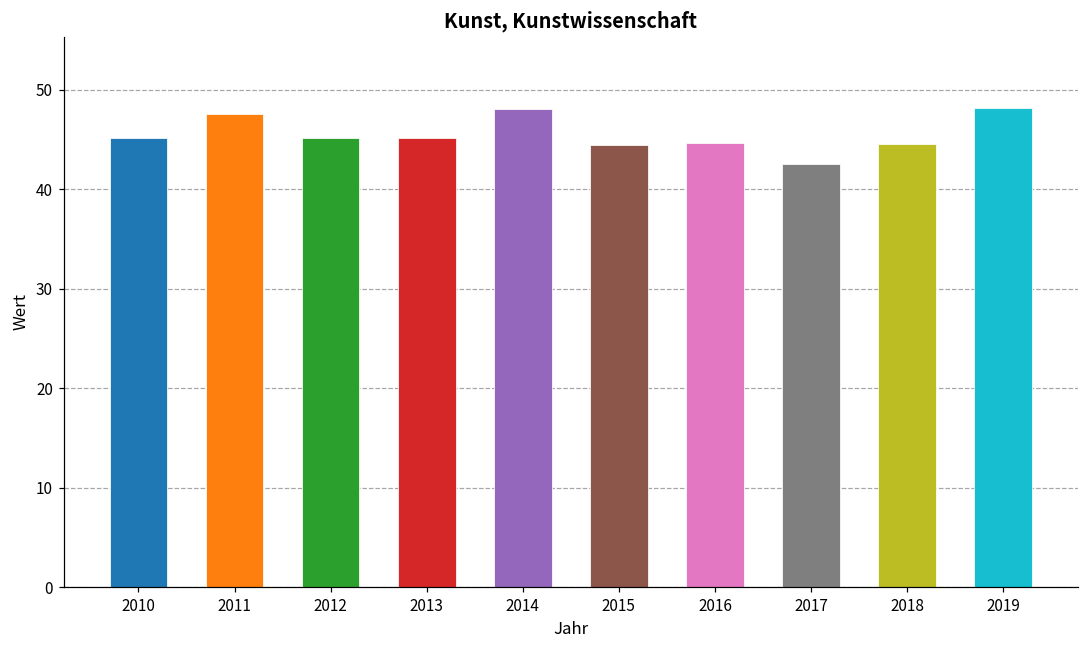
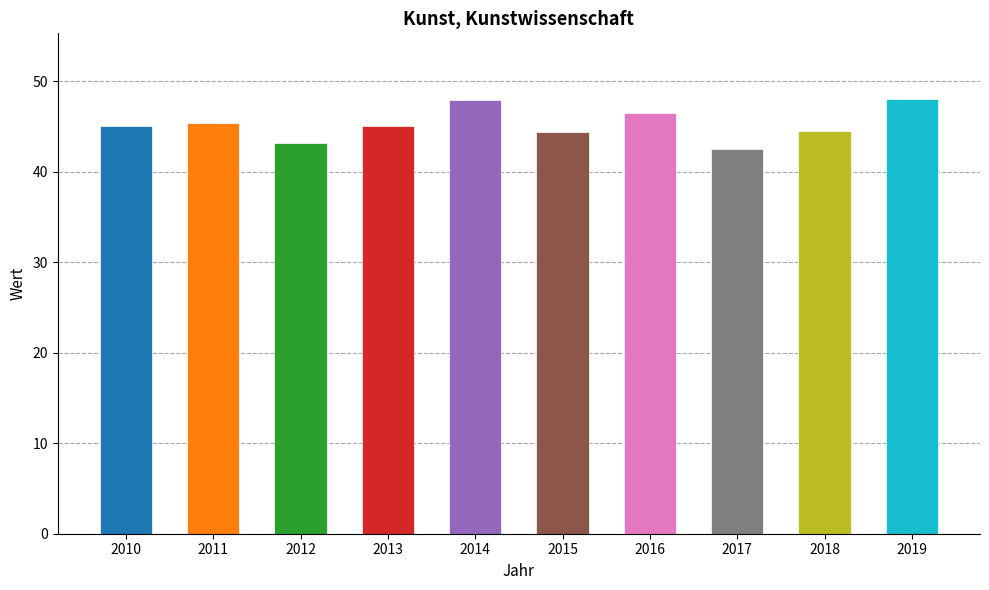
  {
    "2010": 45,
-   "2011": 48,
-   "2012": 45,
+   "2011": 45,
+   "2012": 43,
    "2013": 45,
    "2014": 48,
    "2015": 44,
-   "2016": 45,
+   "2016": 47,
    "2017": 43,
    "2018": 45,
    "2019": 48
  }
